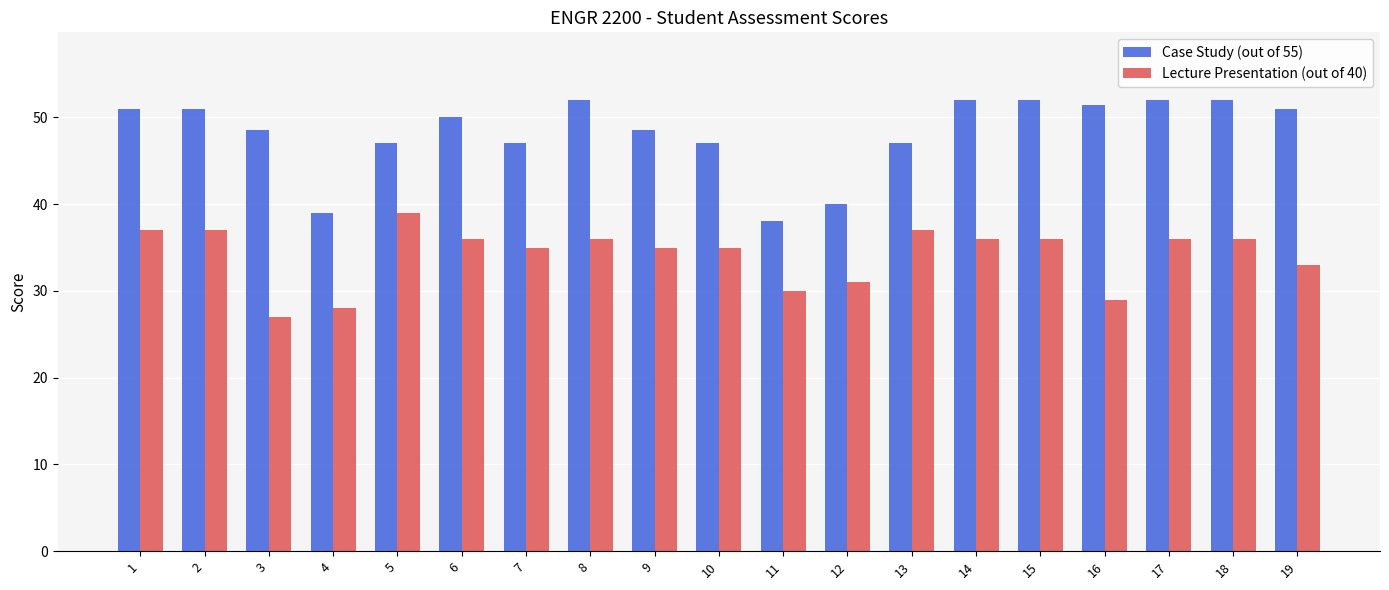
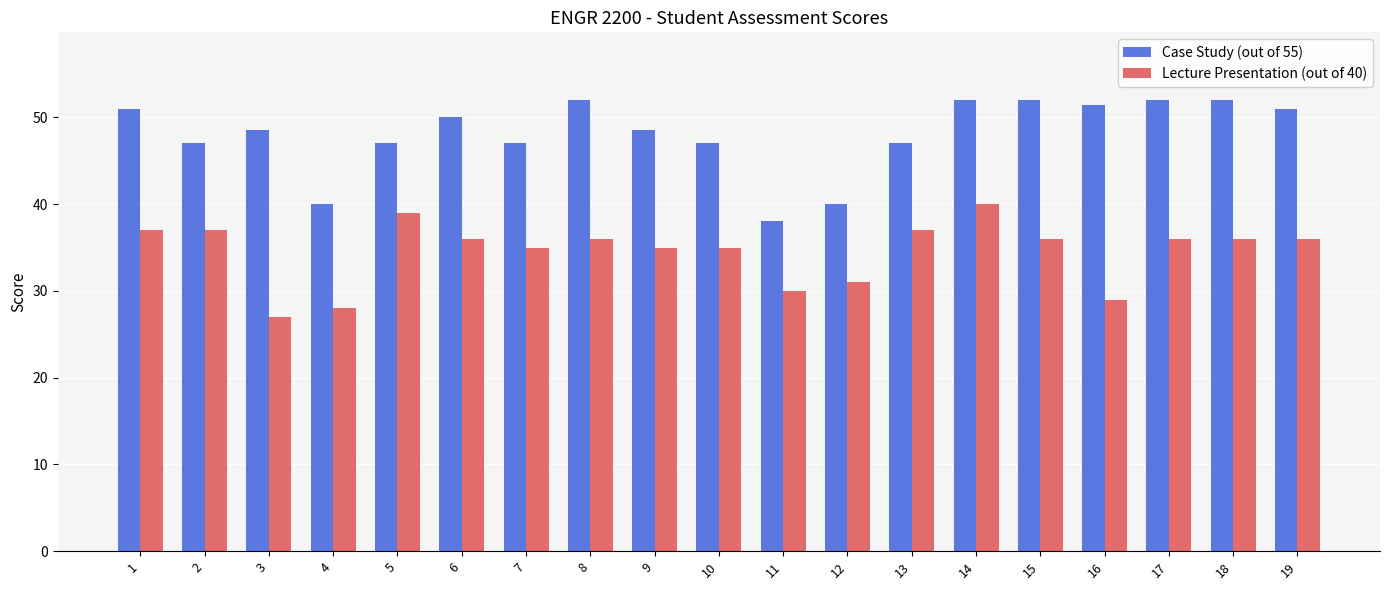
  {
    "Case Study (out of 55)": {
      "1": 51,
-     "2": 51,
+     "2": 47,
      "3": 49,
-     "4": 39,
+     "4": 40,
      "5": 47,
      "6": 50,
      "7": 47,
      "8": 52,
      "9": 49,
      "10": 47,
      "11": 38,
      "12": 40,
      "13": 47,
      "14": 52,
      "15": 52,
      "16": 51,
      "17": 52,
      "18": 52,
      "19": 51
    },
    "Lecture Presentation (out of 40)": {
      "1": 37,
      "2": 37,
      "3": 27,
      "4": 28,
      "5": 39,
      "6": 36,
      "7": 35,
      "8": 36,
      "9": 35,
      "10": 35,
      "11": 30,
      "12": 31,
      "13": 37,
-     "14": 36,
+     "14": 40,
      "15": 36,
      "16": 29,
      "17": 36,
      "18": 36,
-     "19": 33
+     "19": 36
    }
  }
